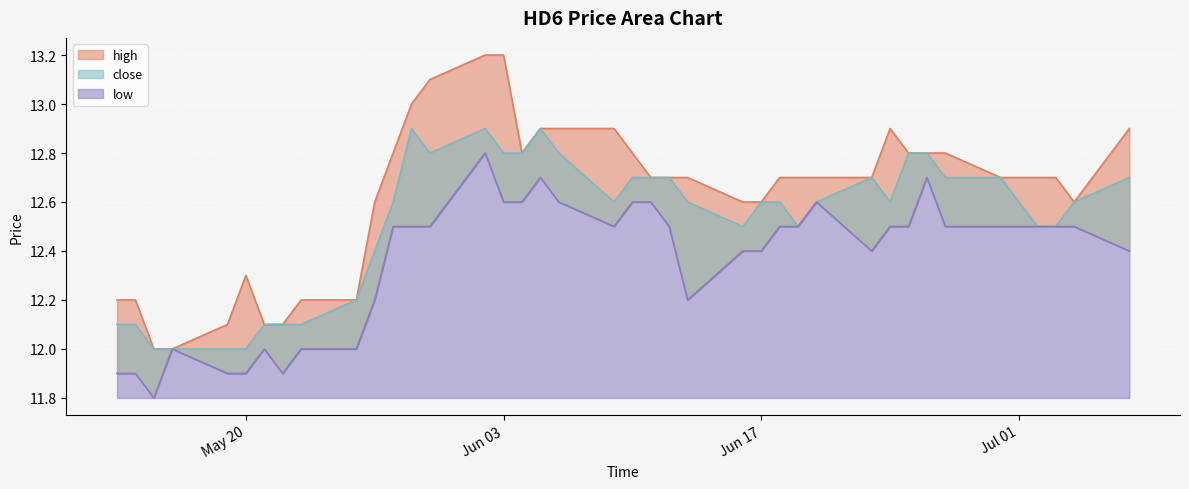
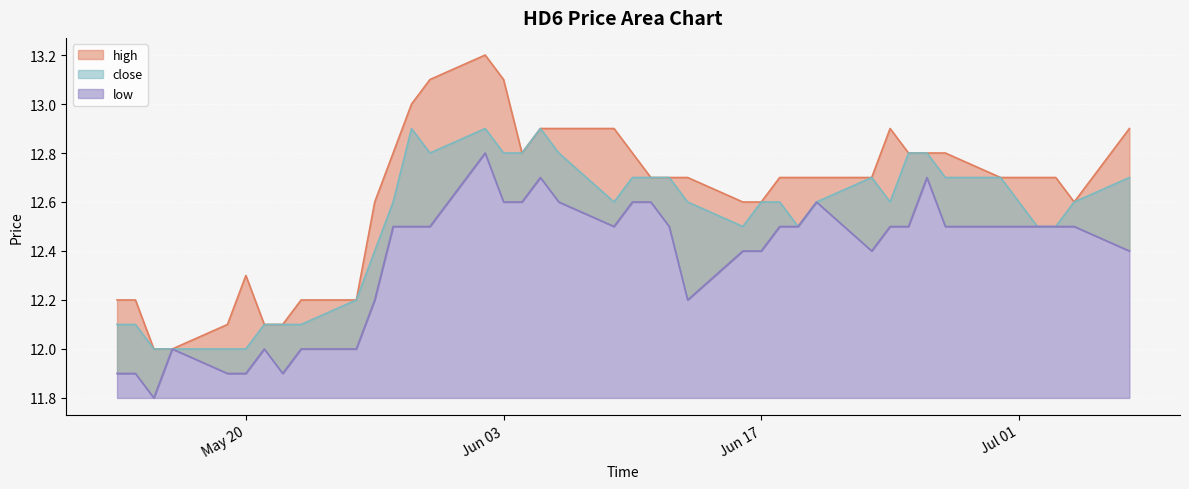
  {
    "high": {
      "May 20": 12.3,
-     "Jun 03": 13.2,
+     "Jun 03": 13.1,
      "Jul 01": 12.7
    }
  }
